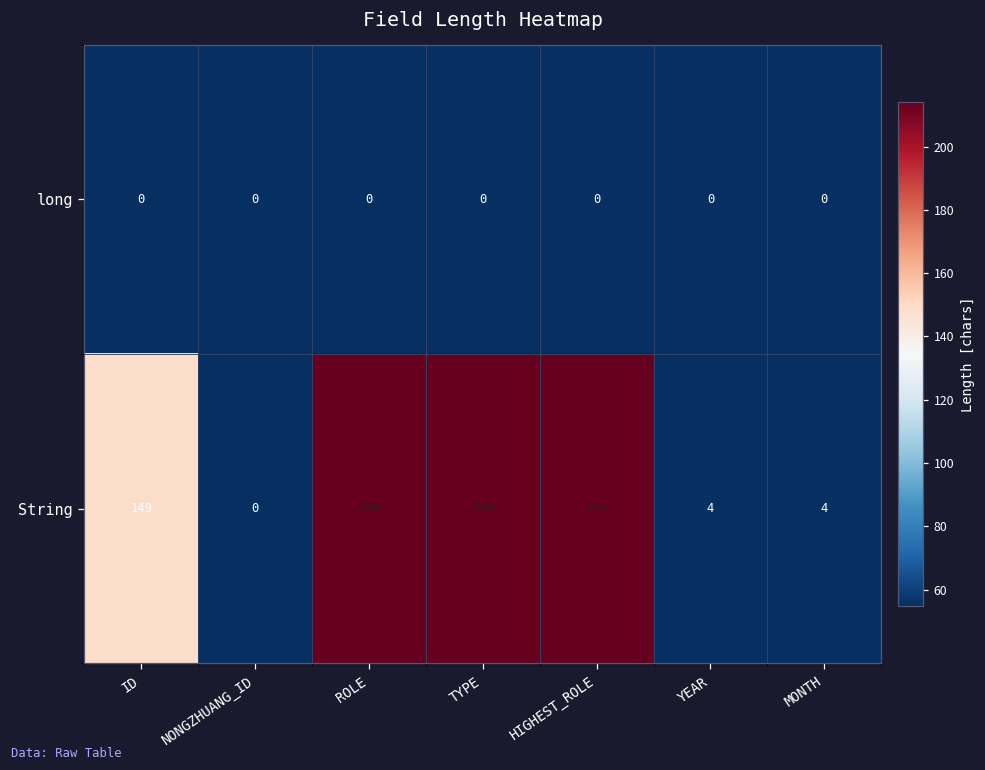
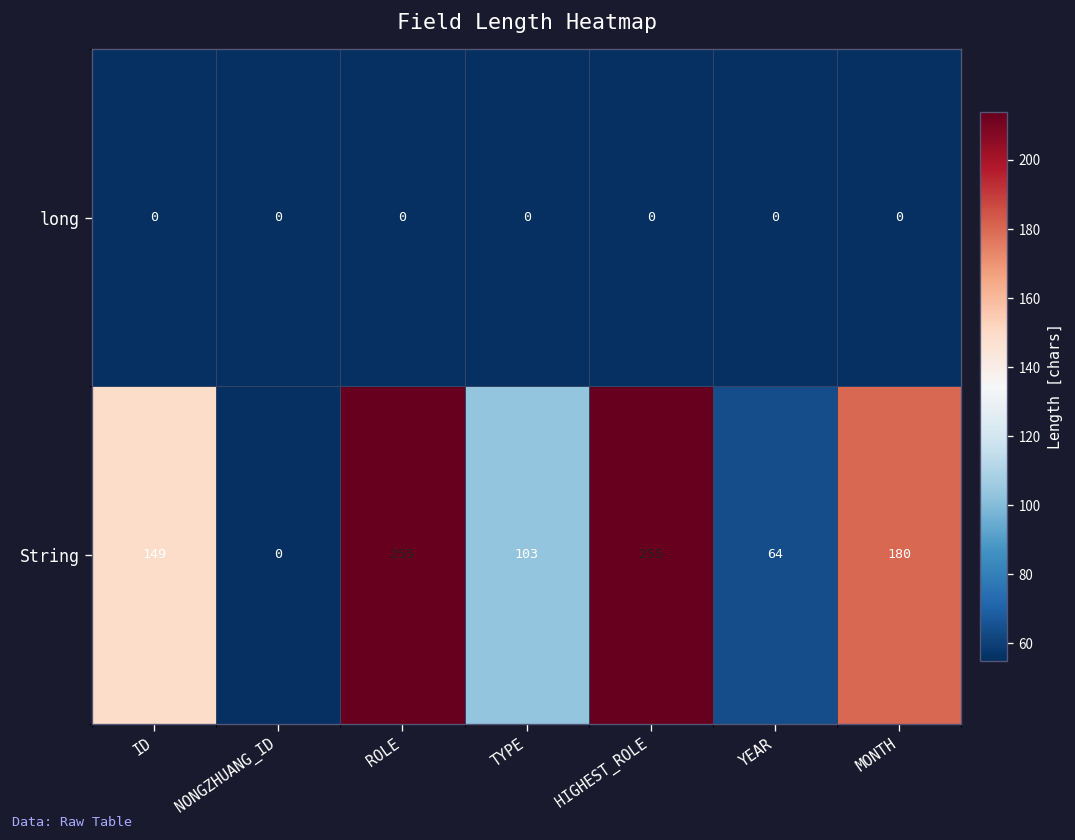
  {
    "long": {
      "ID": 0,
      "NONGZHUANG_ID": 0,
      "ROLE": 0,
      "TYPE": 0,
      "HIGHEST_ROLE": 0,
      "YEAR": 0,
      "MONTH": 0
    },
    "String": {
      "ID": 149,
      "NONGZHUANG_ID": 0,
      "ROLE": 255,
-     "TYPE": 255,
+     "TYPE": 103,
      "HIGHEST_ROLE": 255,
-     "YEAR": 4,
-     "MONTH": 4
+     "YEAR": 64,
+     "MONTH": 180
    }
  }
